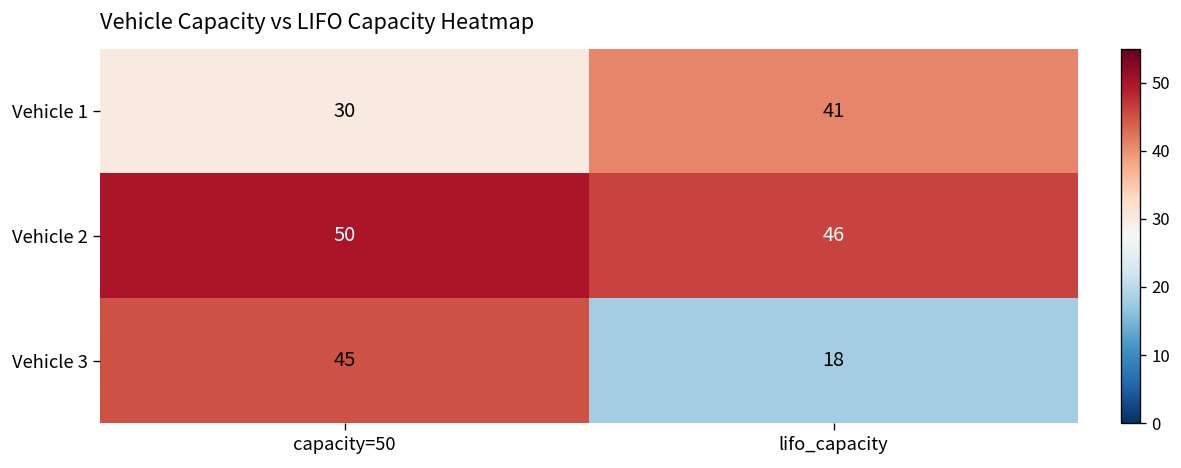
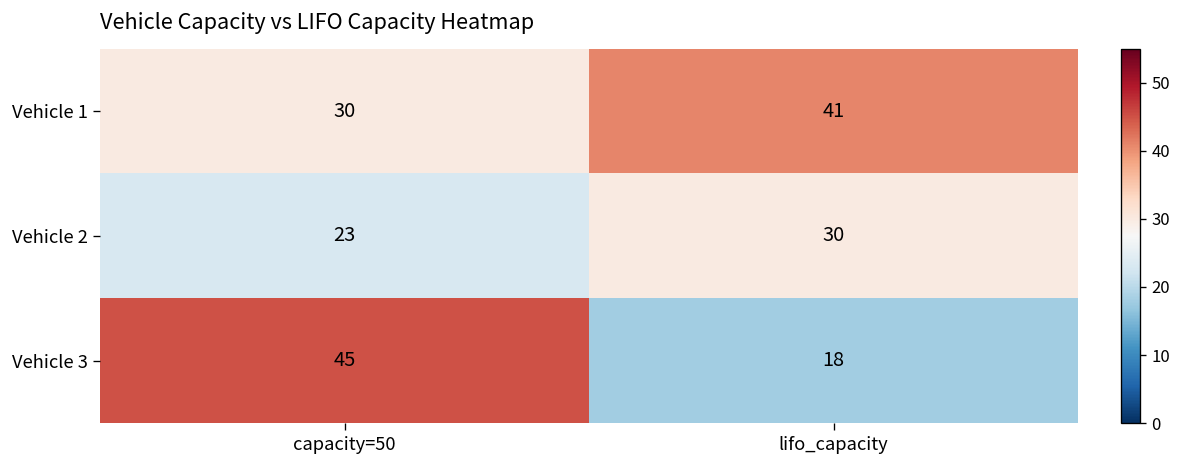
  {
    "Vehicle 1": {
      "capacity=50": 30,
      "lifo_capacity": 41
    },
    "Vehicle 2": {
-     "capacity=50": 50,
-     "lifo_capacity": 46
+     "capacity=50": 23,
+     "lifo_capacity": 30
    },
    "Vehicle 3": {
      "capacity=50": 45,
      "lifo_capacity": 18
    }
  }
